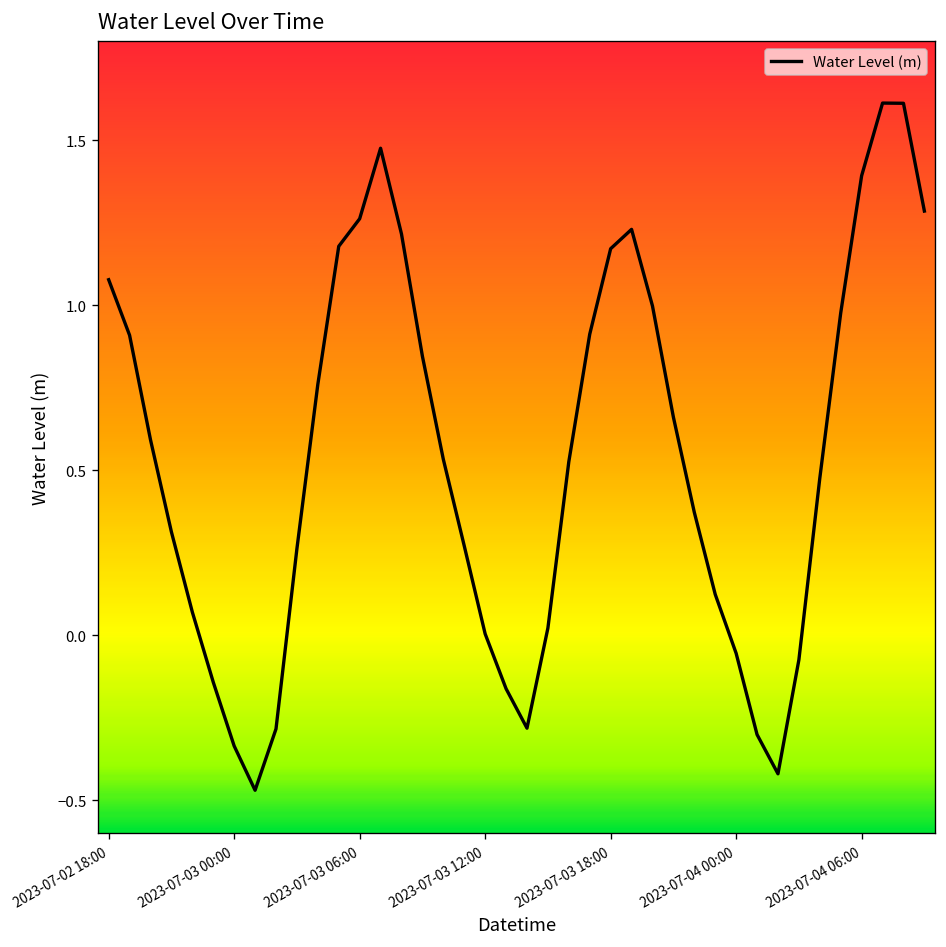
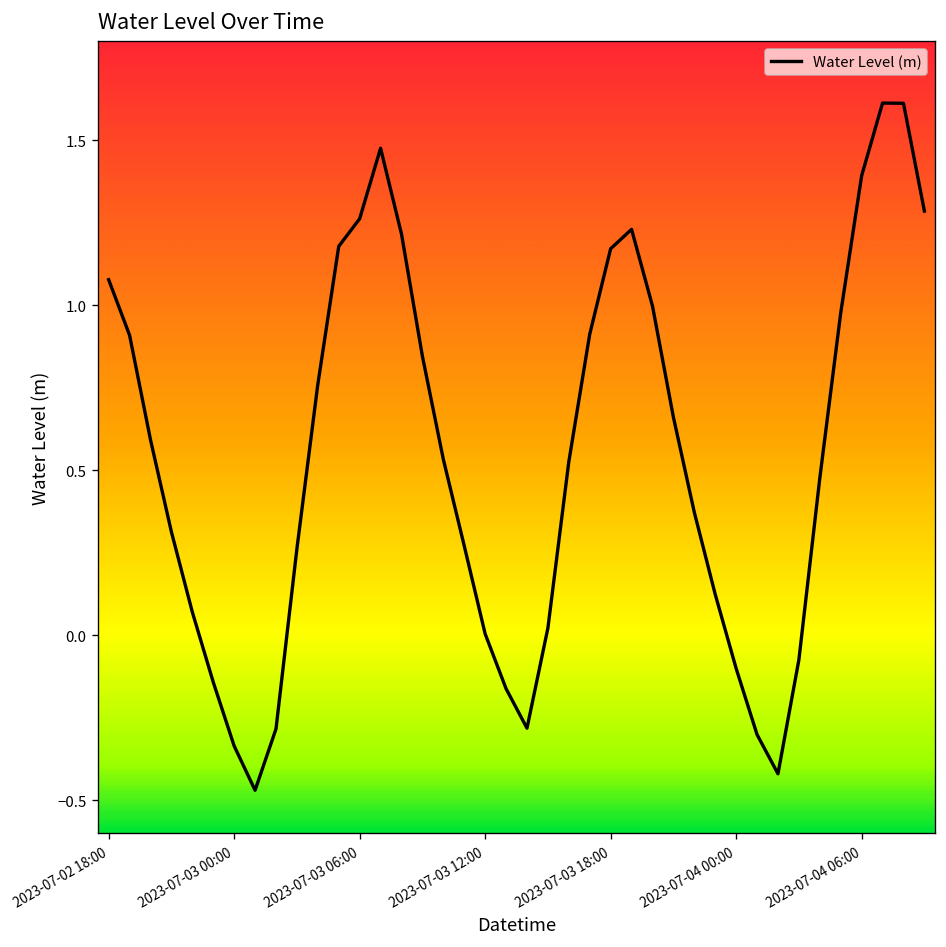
  {
    "2023-07-02 18:00": 1.08,
    "2023-07-03 00:00": -0.33,
    "2023-07-03 06:00": 1.26,
    "2023-07-03 12:00": 0.00,
    "2023-07-03 18:00": 1.17,
-   "2023-07-04 00:00": -0.05,
+   "2023-07-04 00:00": -0.10,
    "2023-07-04 06:00": 1.39
  }
